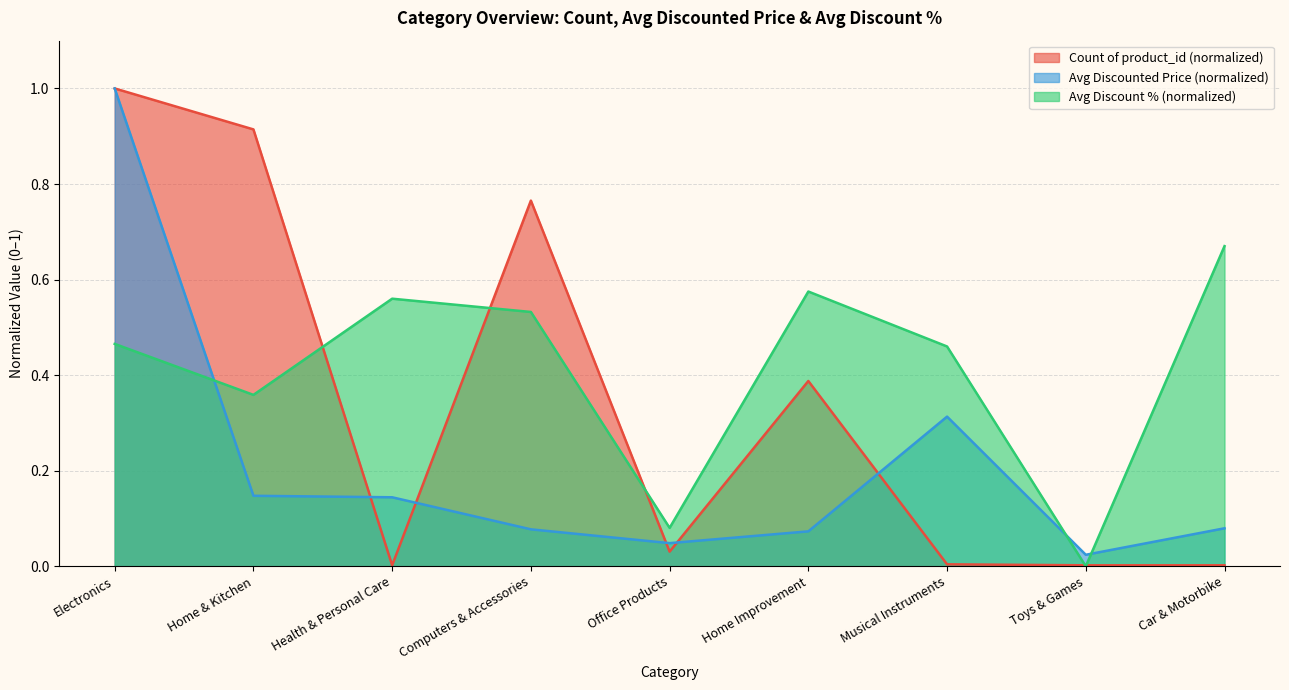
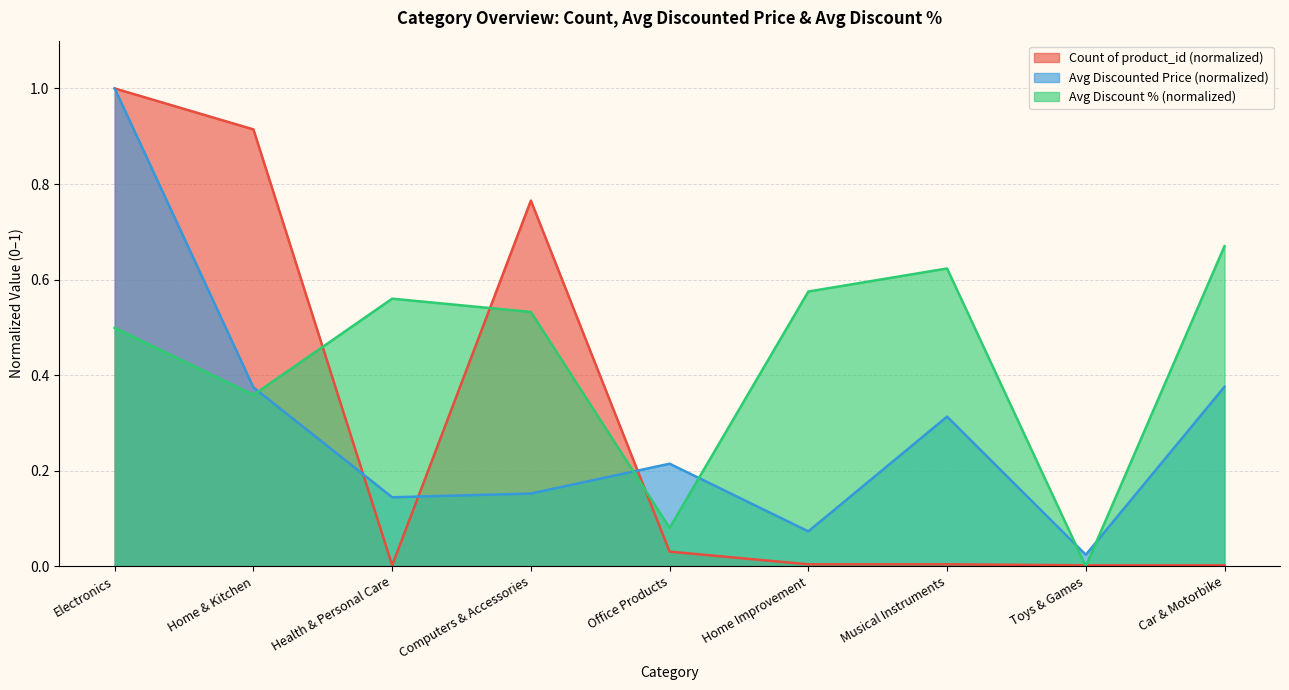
  {
    "Count of product_id (normalized)": {
      "Home & Kitchen": 0.91,
      "Health & Personal Care": 0.00,
      "Computers & Accessories": 0.77,
      "Office Products": 0.03,
-     "Home Improvement": 0.39,
+     "Home Improvement": 0.00,
      "Musical Instruments": 0.00,
      "Car & Motorbike": 0.00
    },
    "Avg Discounted Price (normalized)": {
-     "Home & Kitchen": 0.15,
+     "Home & Kitchen": 0.37,
      "Health & Personal Care": 0.14,
-     "Computers & Accessories": 0.08,
-     "Office Products": 0.05,
+     "Computers & Accessories": 0.15,
+     "Office Products": 0.21,
      "Home Improvement": 0.07,
      "Musical Instruments": 0.31,
      "Toys & Games": 0.02,
-     "Car & Motorbike": 0.08
+     "Car & Motorbike": 0.38
    },
    "Avg Discount % (normalized)": {
-     "Electronics": 0.47,
+     "Electronics": 0.50,
      "Home & Kitchen": 0.36,
      "Health & Personal Care": 0.56,
      "Computers & Accessories": 0.53,
      "Office Products": 0.08,
      "Home Improvement": 0.58,
-     "Musical Instruments": 0.46,
+     "Musical Instruments": 0.62,
      "Car & Motorbike": 0.67
    }
  }
